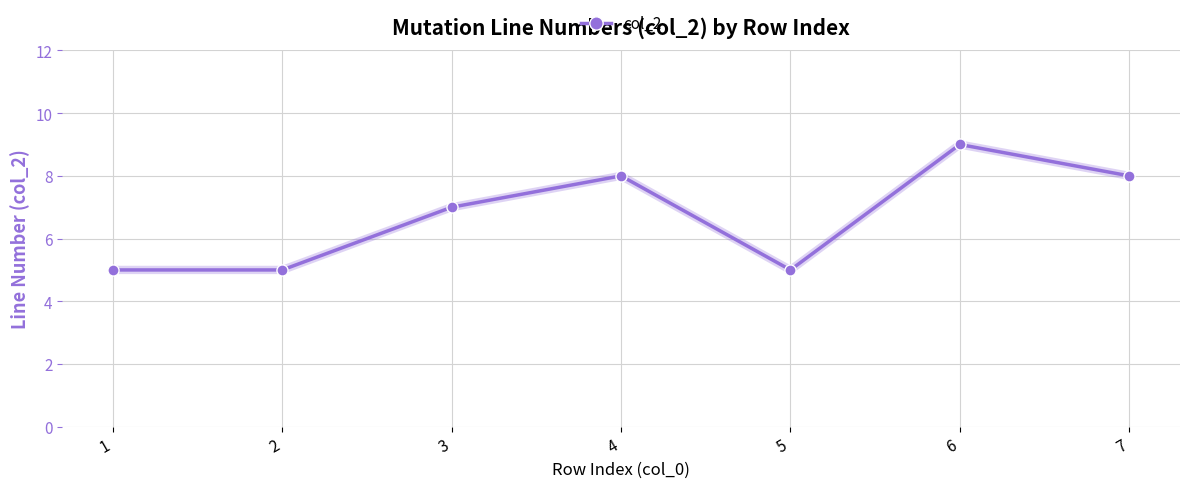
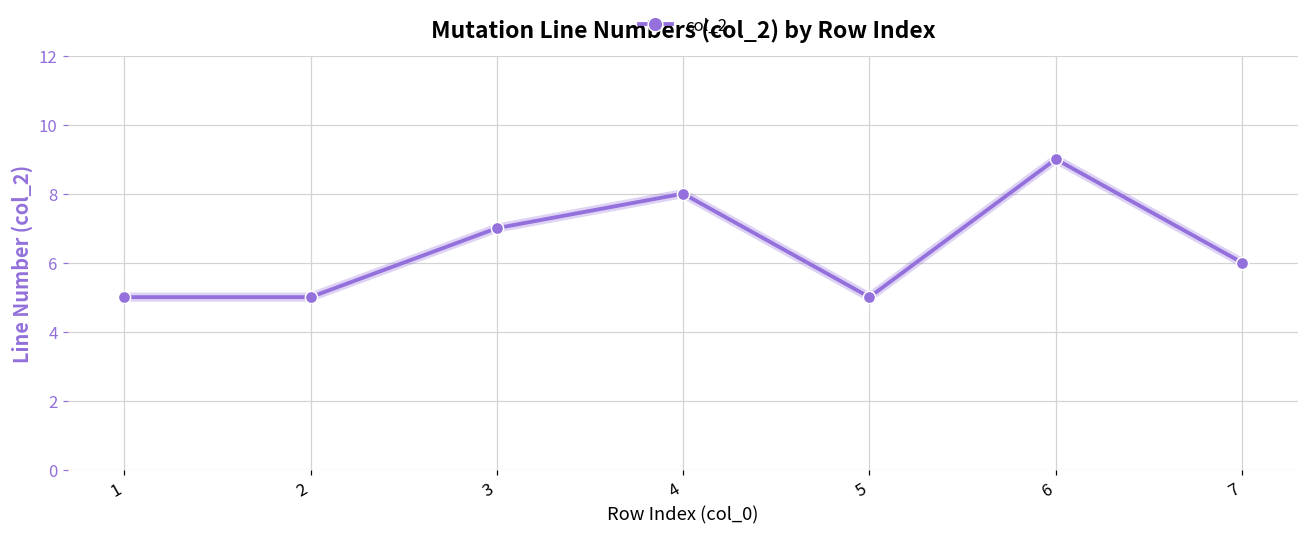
  {
    "1": 5,
    "2": 5,
    "3": 7,
    "4": 8,
    "5": 5,
    "6": 9,
-   "7": 8
+   "7": 6
  }
